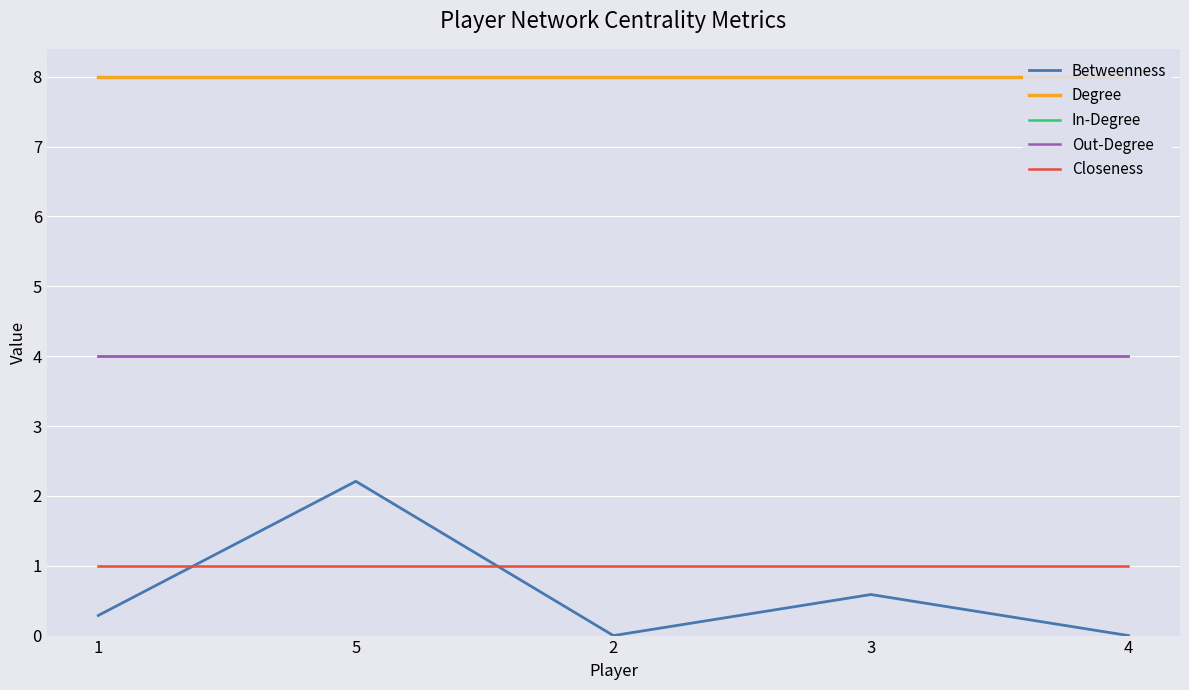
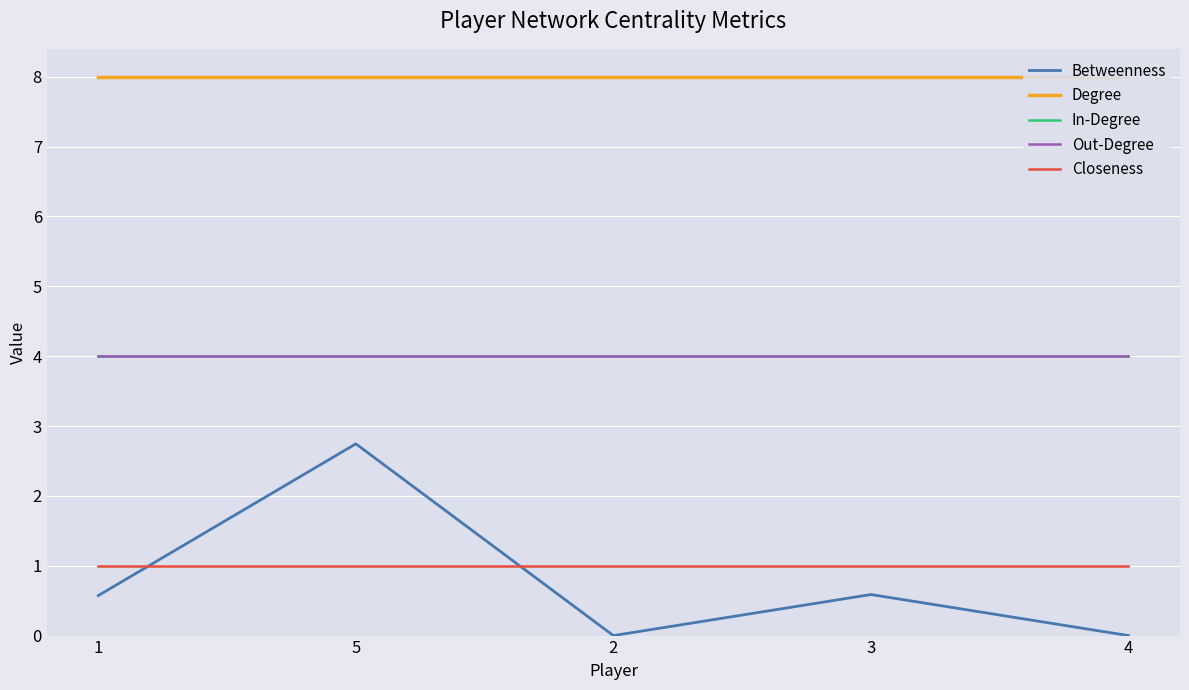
  {
    "Betweenness": {
-     "1": 0.3,
-     "5": 2.2,
+     "1": 0.6,
+     "5": 2.7,
      "2": 0.0,
      "3": 0.6,
      "4": 0.0
    },
    "Degree": {
      "1": 8.0,
      "5": 8.0,
      "2": 8.0,
      "3": 8.0
    },
    "Out-Degree": {
      "1": 4.0,
      "5": 4.0,
      "2": 4.0,
      "3": 4.0,
      "4": 4.0
    },
    "Closeness": {
      "1": 1.0,
      "5": 1.0,
      "2": 1.0,
      "3": 1.0,
      "4": 1.0
    }
  }
